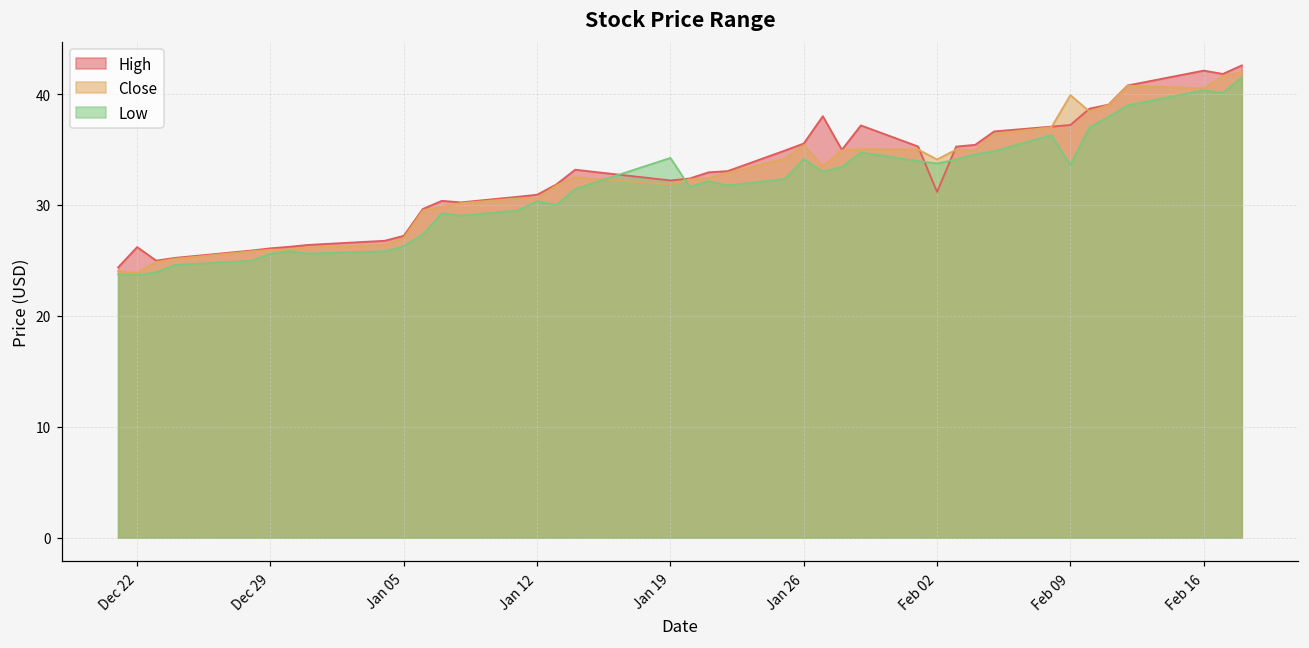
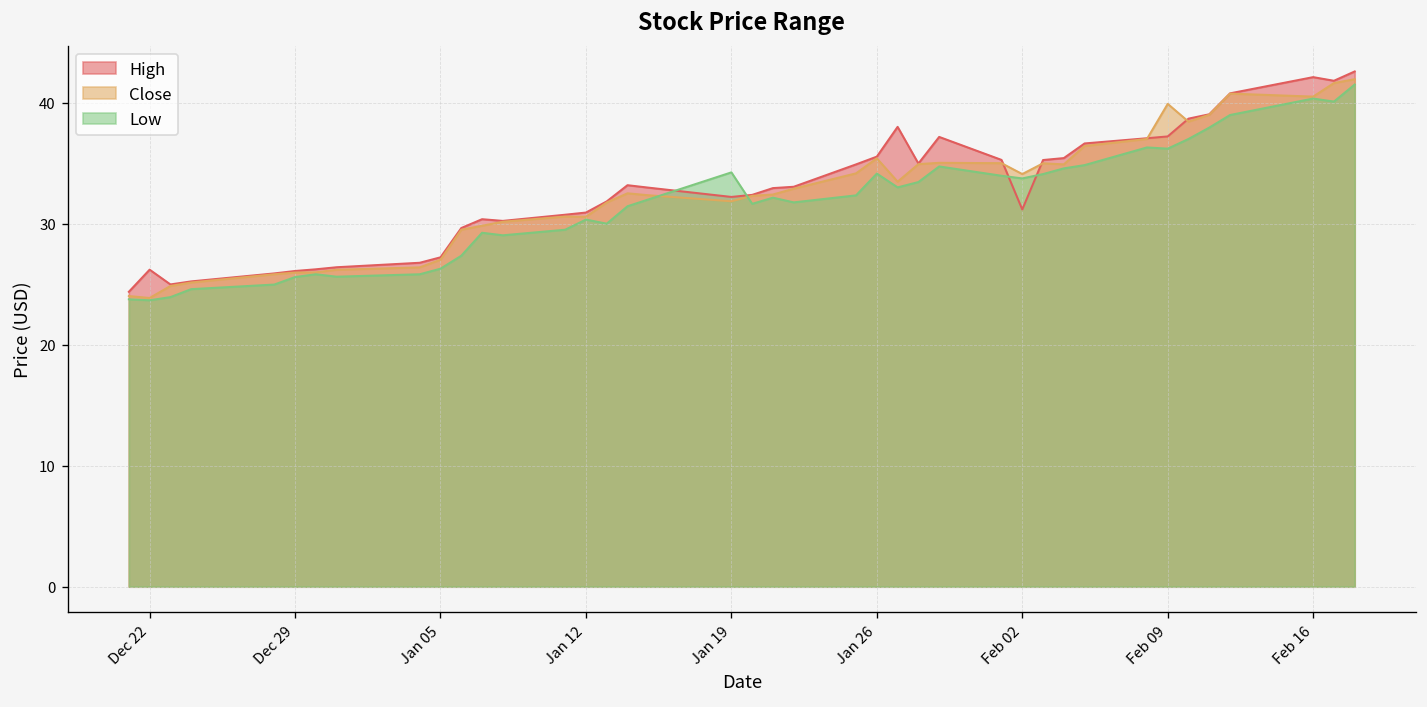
  {
    "High": {
      "Dec 22": 26.2,
      "Jan 12": 30.9,
      "Jan 19": 32.2,
      "Feb 02": 31.2,
      "Feb 09": 37.2,
      "Feb 16": 42.1
    },
    "Close": {
      "Jan 19": 31.9,
      "Feb 02": 34.1,
      "Feb 09": 39.9
    },
    "Low": {
      "Dec 29": 25.6,
      "Jan 05": 26.3,
      "Jan 19": 34.2,
      "Jan 26": 34.1,
      "Feb 02": 33.7,
-     "Feb 09": 33.6
+     "Feb 09": 36.2
    }
  }
